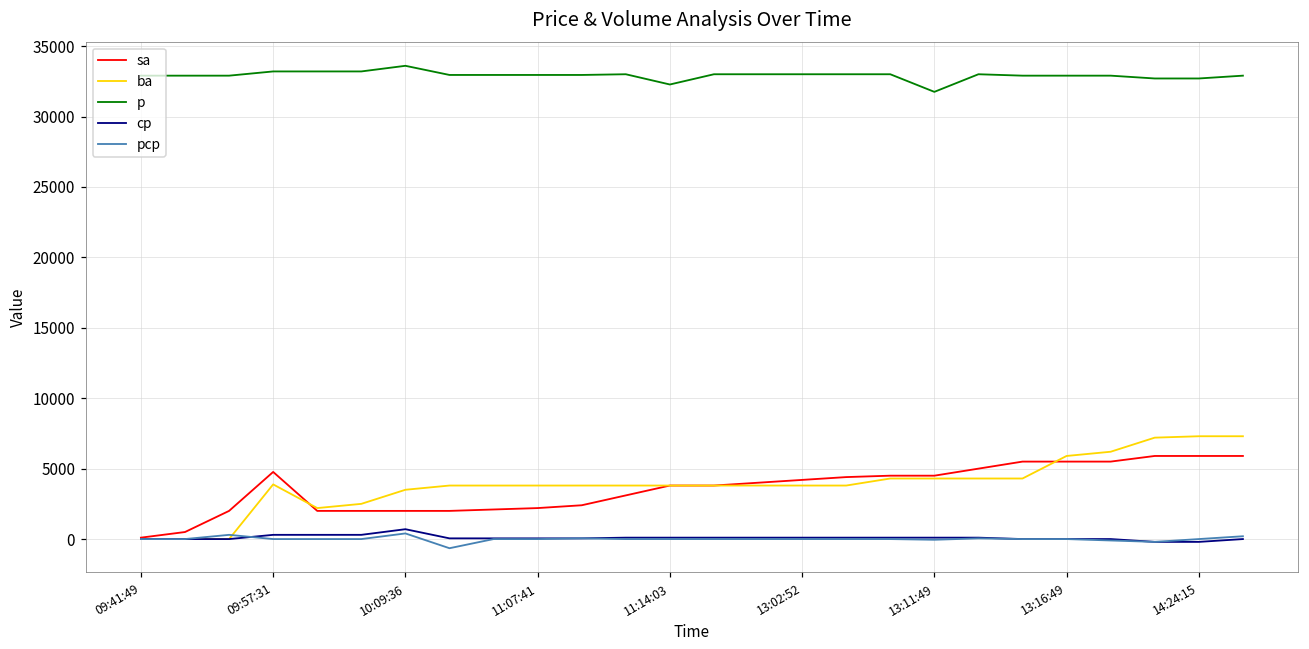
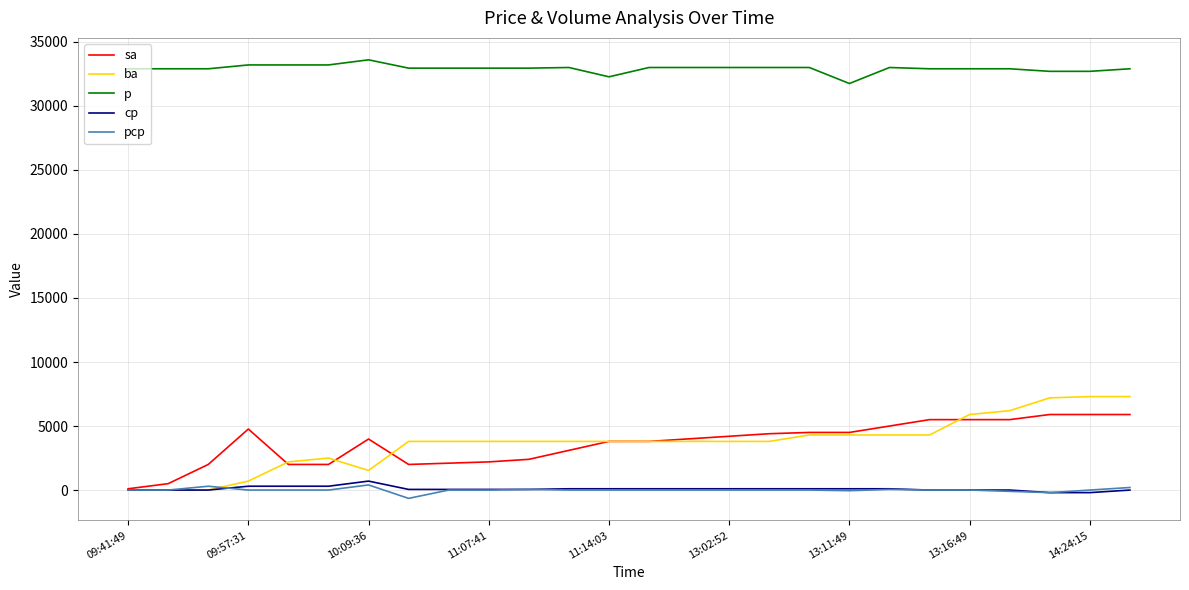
  {
    "sa": {
      "09:57:31": 4800,
-     "10:09:36": 2000,
+     "10:09:36": 4000,
      "13:11:49": 4500,
      "14:24:15": 5900
    },
    "ba": {
-     "09:57:31": 3900,
-     "10:09:36": 3500,
+     "09:57:31": 700,
+     "10:09:36": 1500,
      "13:11:49": 4300,
      "14:24:15": 7300
    },
    "p": {
      "09:57:31": 33200,
      "10:09:36": 33600,
      "11:14:03": 32300,
      "13:11:49": 31800,
      "14:24:15": 32700
    },
    "cp": {
      "09:57:31": 300,
      "10:09:36": 700
    },
    "pcp": {
      "09:57:31": 0,
      "10:09:36": 400
    }
  }
